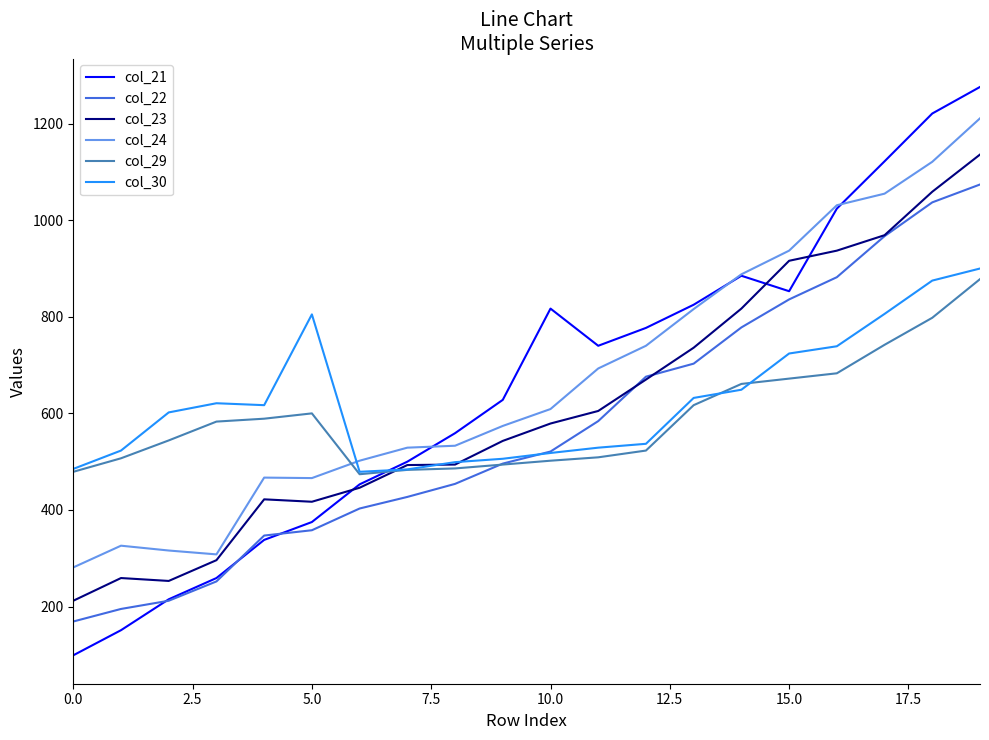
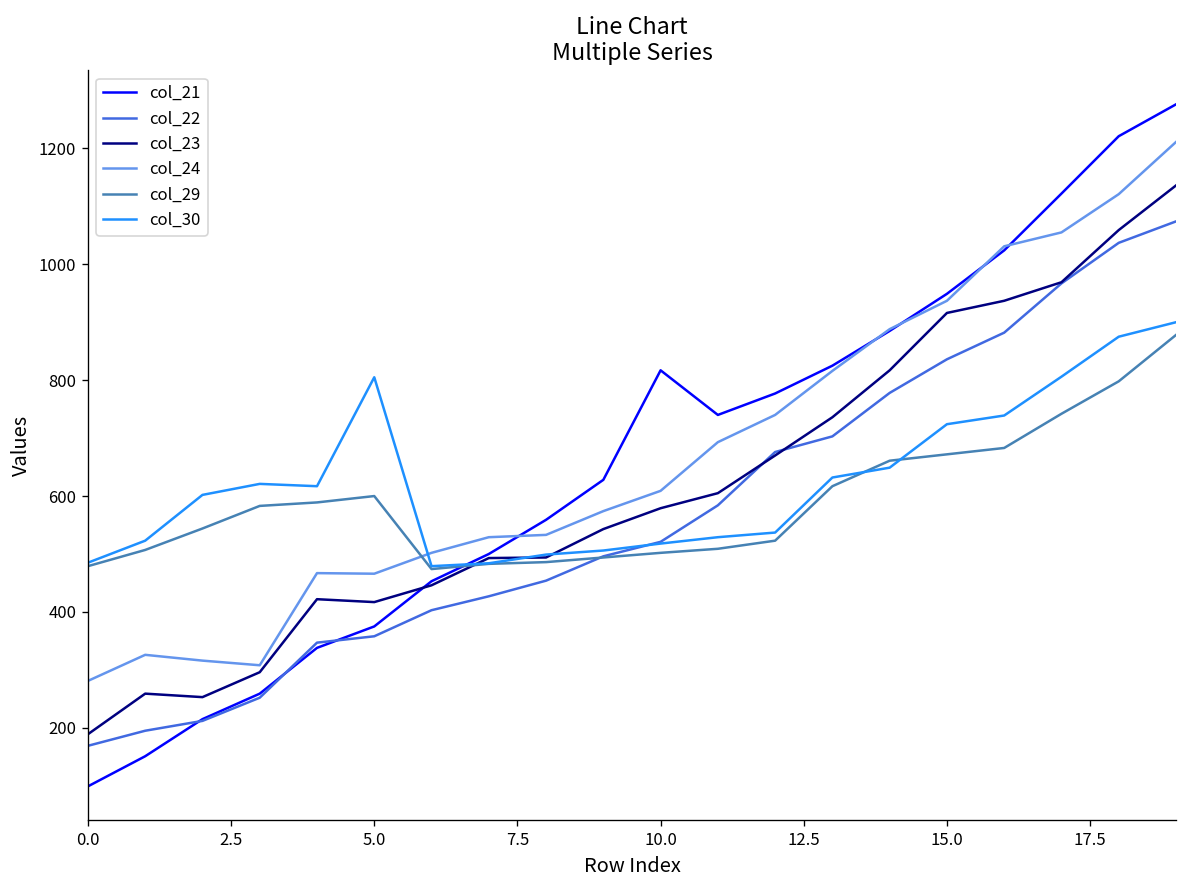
  {
    "col_21": {
      "0.0": 100,
      "5.0": 380,
      "10.0": 820,
-     "15.0": 850
+     "15.0": 950
    },
    "col_23": {
-     "0.0": 210,
+     "0.0": 190,
      "5.0": 420,
      "10.0": 580,
      "15.0": 920
    },
    "col_30": {
      "0.0": 490,
      "5.0": 810,
      "15.0": 720
    }
  }
